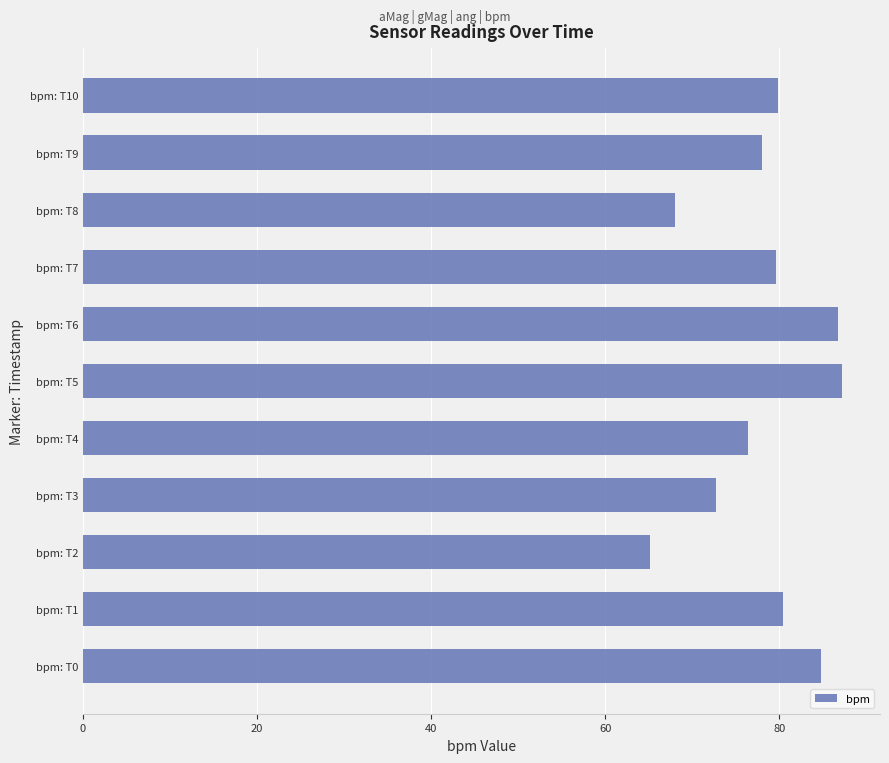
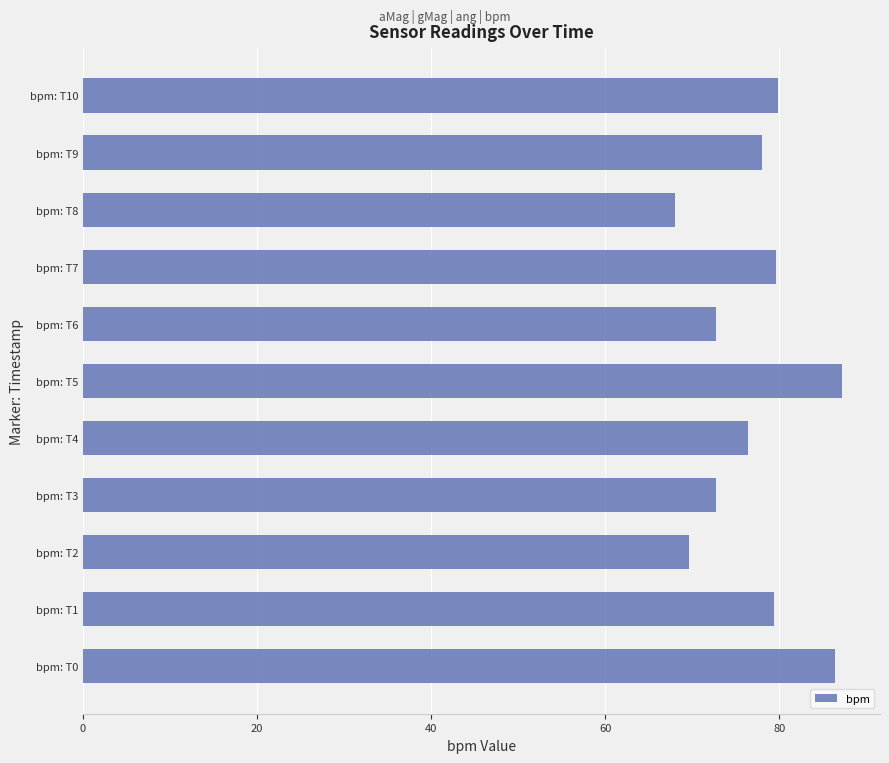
  {
    "bpm: T10": 80,
    "bpm: T9": 78,
    "bpm: T8": 68,
    "bpm: T7": 80,
-   "bpm: T6": 87,
+   "bpm: T6": 73,
    "bpm: T5": 87,
    "bpm: T4": 76,
    "bpm: T3": 73,
-   "bpm: T2": 65,
-   "bpm: T1": 80,
-   "bpm: T0": 85
+   "bpm: T2": 70,
+   "bpm: T1": 79,
+   "bpm: T0": 86
  }
